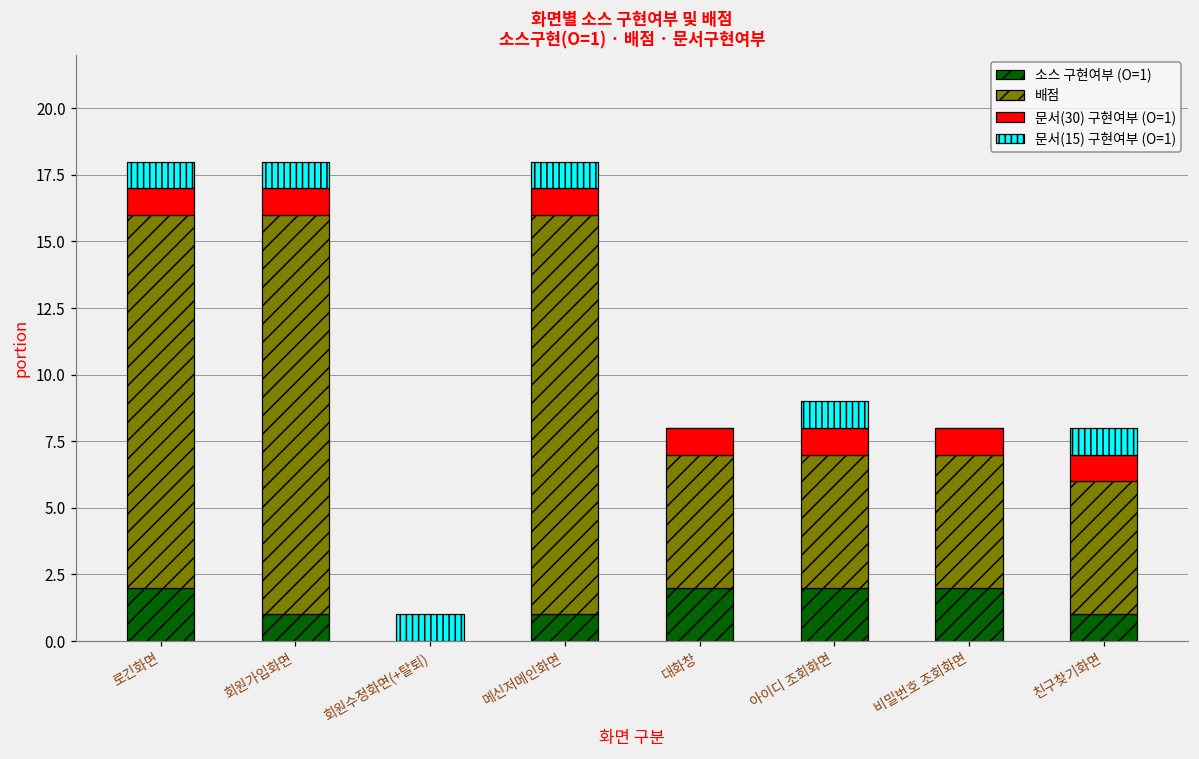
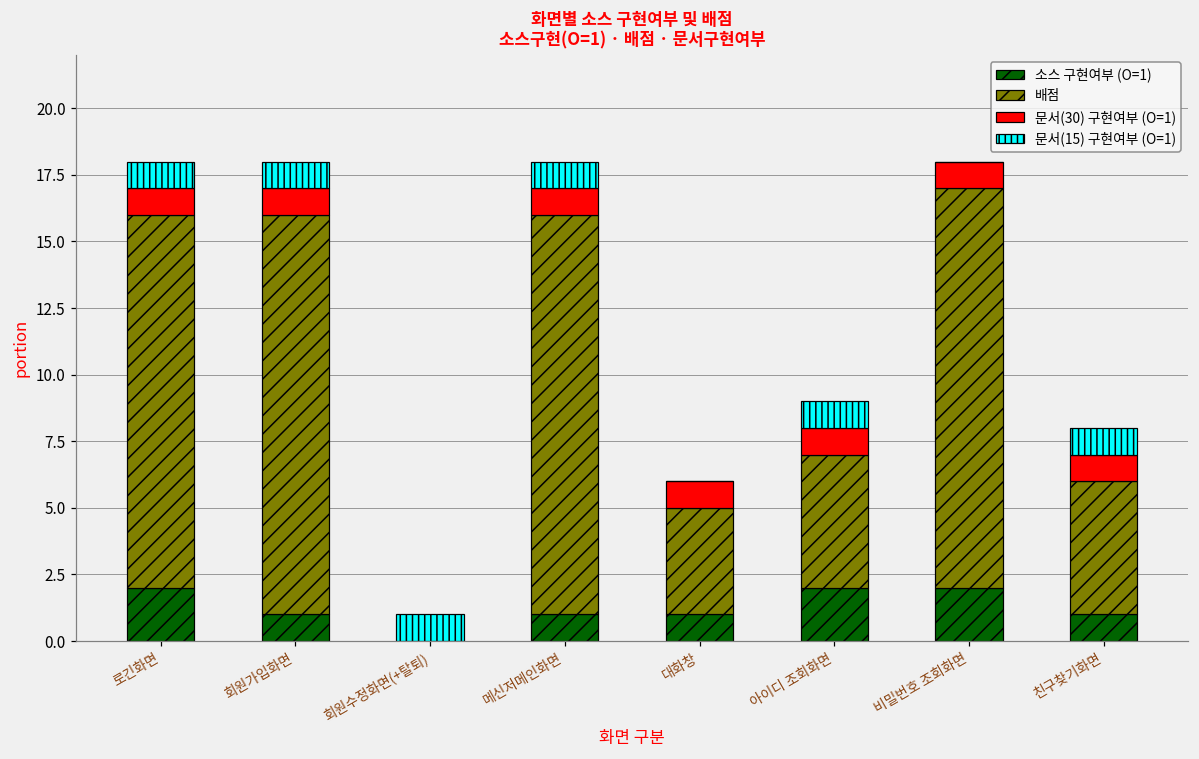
  {
    "소스 구현여부 (O=1)": {
      "로긴화면": 2,
      "회원가입화면": 1,
      "회원수정화면(+탈퇴)": 0,
      "메신저메인화면": 1,
-     "대화창": 2,
+     "대화창": 1,
      "아이디 조회화면": 2,
      "비밀번호 조회화면": 2,
      "친구찾기화면": 1
    },
    "배점": {
      "로긴화면": 14,
      "회원가입화면": 15,
      "회원수정화면(+탈퇴)": 0,
      "메신저메인화면": 15,
-     "대화창": 5,
+     "대화창": 4,
      "아이디 조회화면": 5,
-     "비밀번호 조회화면": 5,
+     "비밀번호 조회화면": 15,
      "친구찾기화면": 5
    },
    "문서(30) 구현여부 (O=1)": {
      "로긴화면": 1,
      "회원가입화면": 1,
      "회원수정화면(+탈퇴)": 0,
      "메신저메인화면": 1,
      "대화창": 1,
      "아이디 조회화면": 1,
      "비밀번호 조회화면": 1,
      "친구찾기화면": 1
    },
    "문서(15) 구현여부 (O=1)": {
      "로긴화면": 1,
      "회원가입화면": 1,
      "회원수정화면(+탈퇴)": 1,
      "메신저메인화면": 1,
      "대화창": 0,
      "아이디 조회화면": 1,
      "비밀번호 조회화면": 0,
      "친구찾기화면": 1
    }
  }
